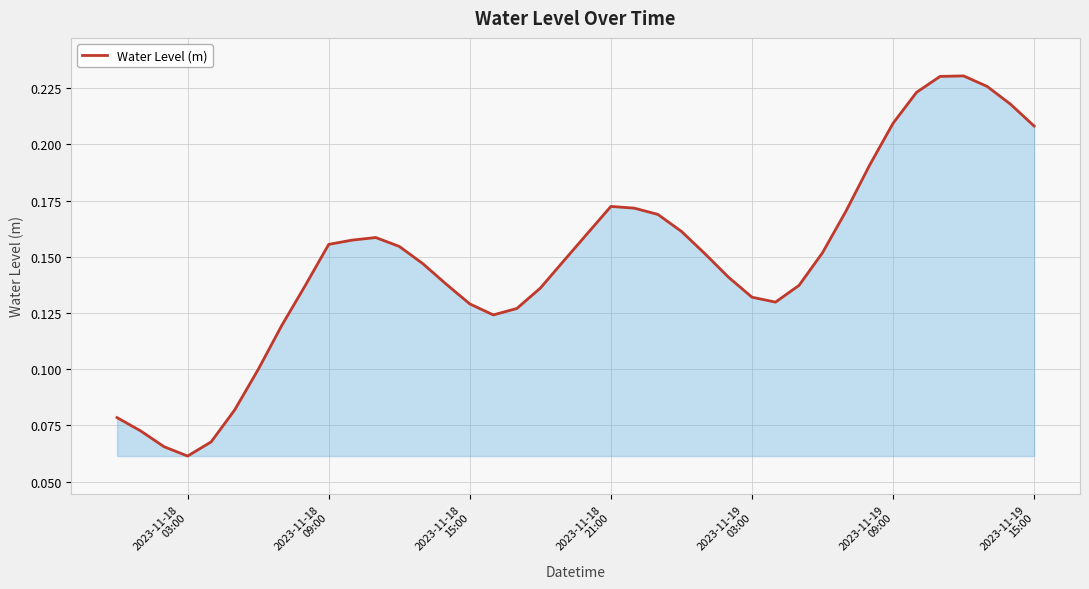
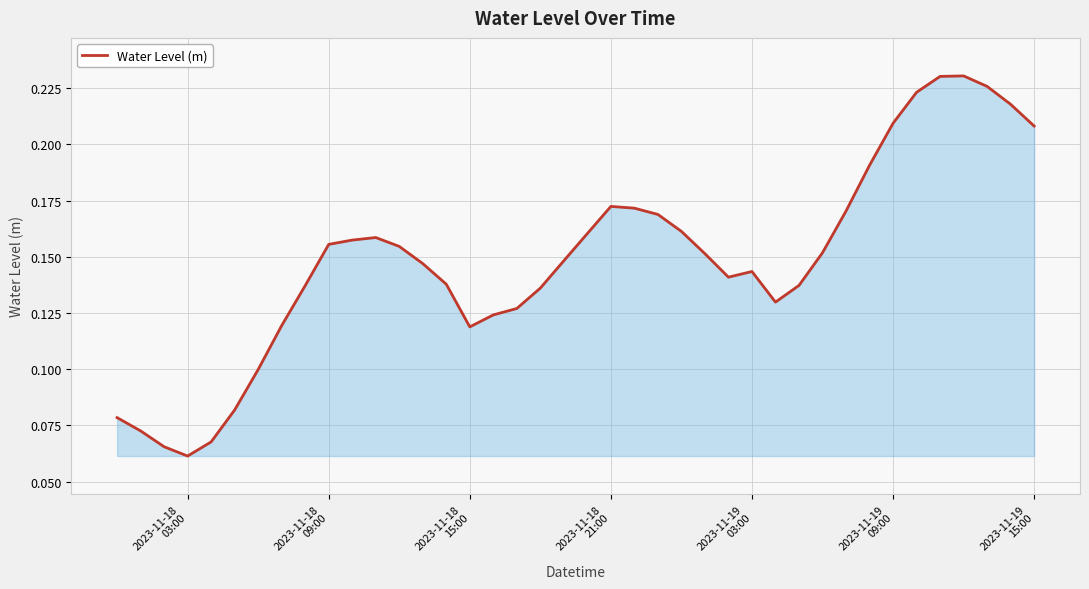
  {
    "2023-11-18 03:00": 0.061,
    "2023-11-18 09:00": 0.156,
-   "2023-11-18 15:00": 0.129,
+   "2023-11-18 15:00": 0.119,
    "2023-11-18 21:00": 0.172,
-   "2023-11-19 03:00": 0.132,
+   "2023-11-19 03:00": 0.143,
    "2023-11-19 09:00": 0.209,
    "2023-11-19 15:00": 0.208
  }
